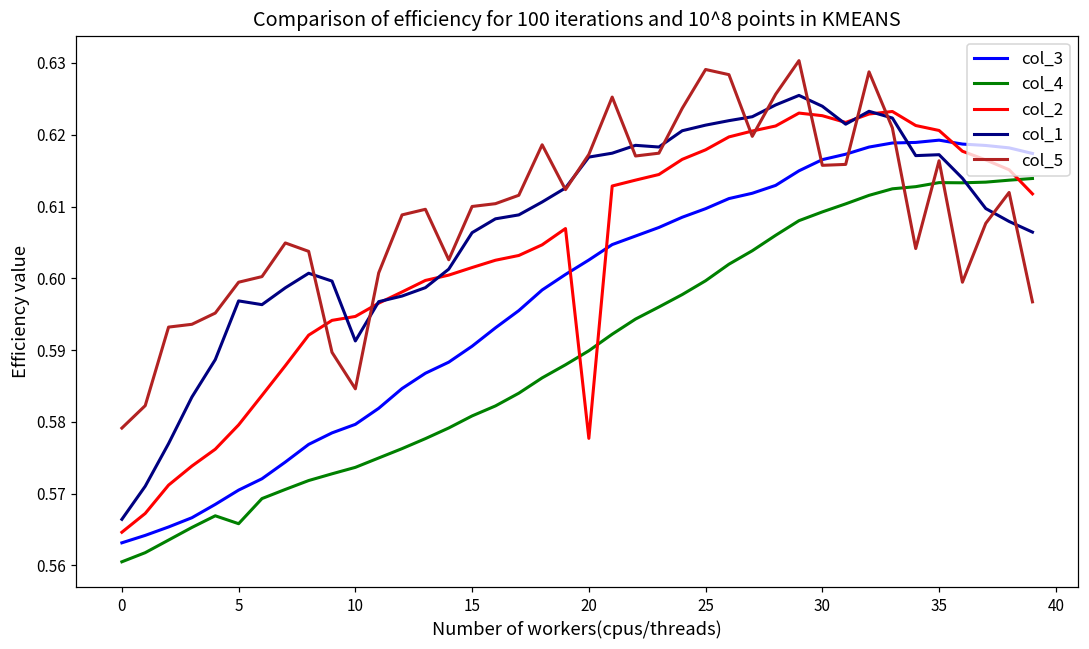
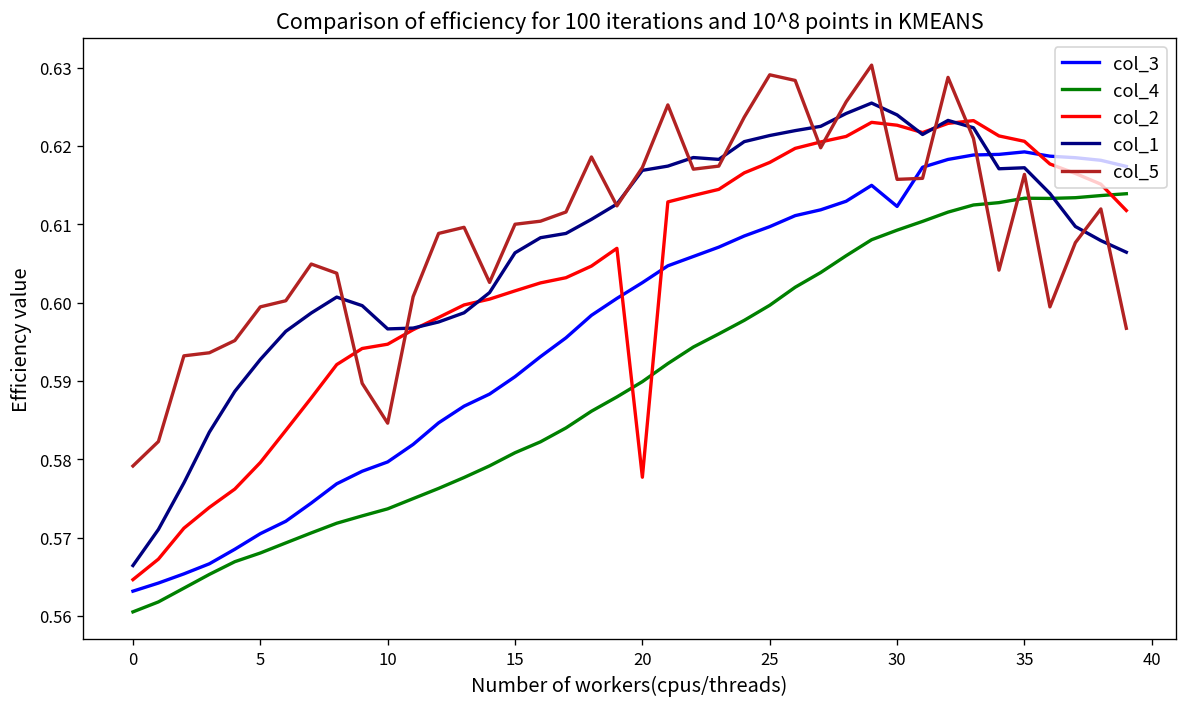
  {
    "col_3": {
      "0": 0.563,
      "5": 0.570,
      "10": 0.580,
      "15": 0.591,
      "20": 0.603,
      "25": 0.610,
-     "30": 0.617,
+     "30": 0.612,
      "35": 0.619
    },
    "col_4": {
      "0": 0.561,
-     "5": 0.566,
+     "5": 0.568,
      "10": 0.574,
      "15": 0.581,
      "20": 0.590,
      "25": 0.600,
      "30": 0.609,
      "35": 0.613
    },
    "col_2": {
      "0": 0.565,
      "5": 0.580,
      "10": 0.595,
      "15": 0.601,
      "20": 0.578,
      "25": 0.618,
      "30": 0.623,
      "35": 0.621
    },
    "col_1": {
      "0": 0.566,
-     "5": 0.597,
-     "10": 0.591,
+     "5": 0.593,
+     "10": 0.597,
      "15": 0.606,
      "25": 0.621,
      "30": 0.624,
      "35": 0.617
    },
    "col_5": {
      "0": 0.579,
      "5": 0.599,
      "10": 0.585,
      "15": 0.610,
      "25": 0.629,
      "30": 0.616,
      "35": 0.616
    }
  }
